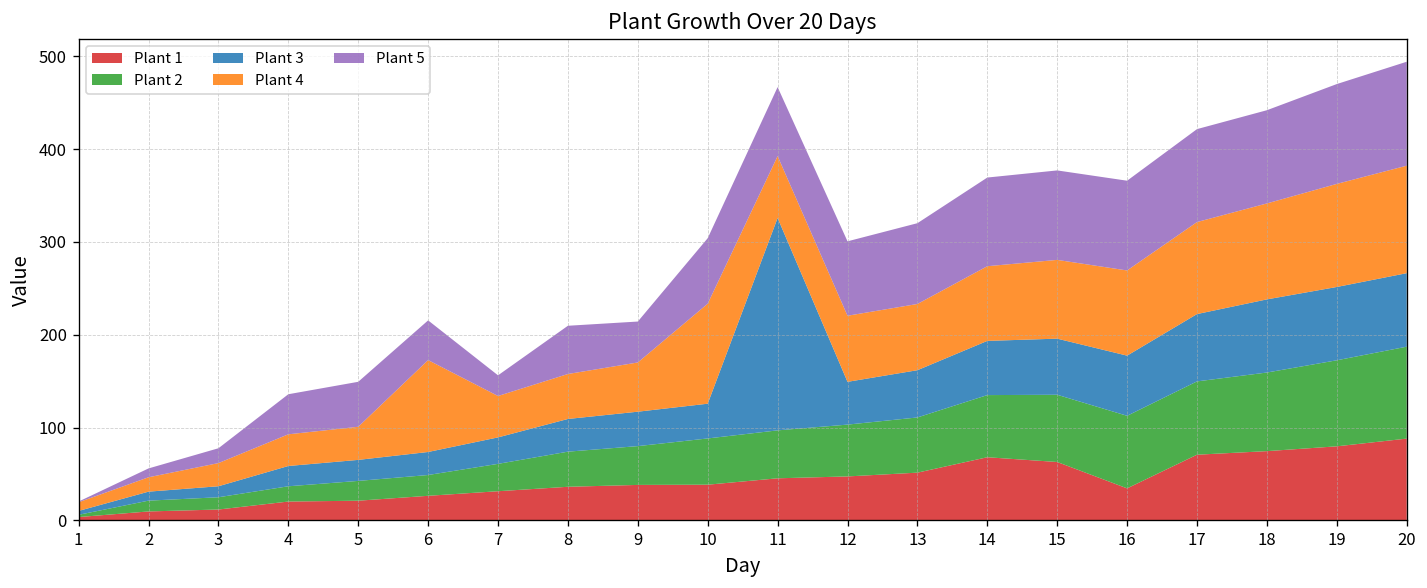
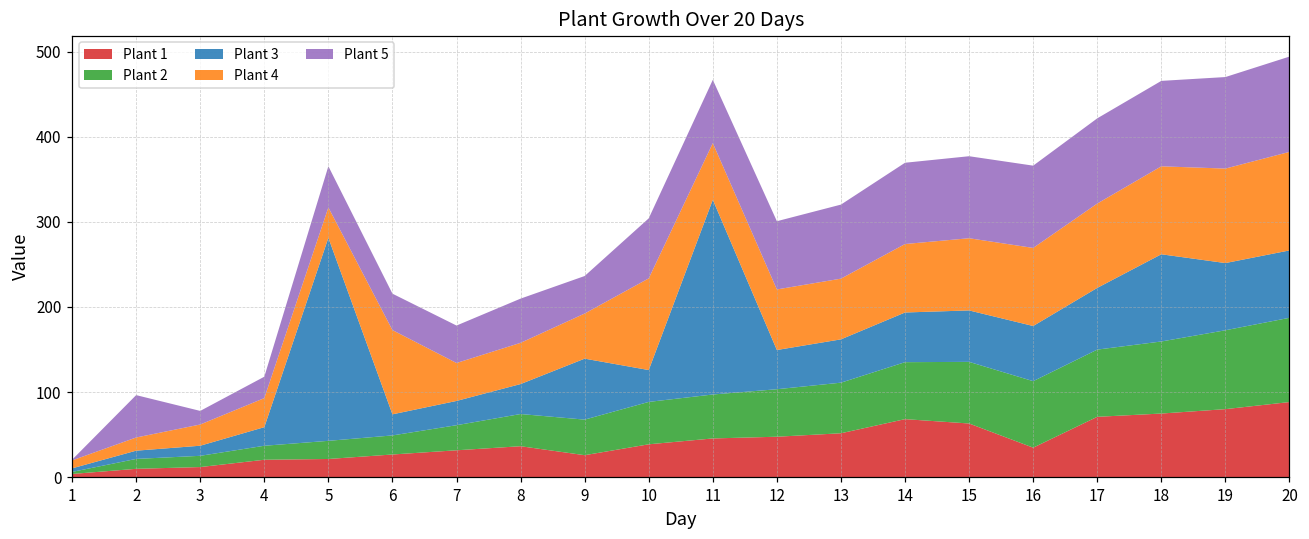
  {
    "Plant 1": {
      "2": 10,
      "3": 10,
      "4": 20,
      "5": 20,
      "6": 30,
      "7": 30,
      "8": 40,
-     "9": 40,
+     "9": 30,
      "10": 40,
      "11": 50,
      "12": 50,
      "13": 50,
      "14": 70,
      "15": 60,
      "16": 30,
      "17": 70,
      "18": 70,
      "19": 80,
      "20": 90
    },
    "Plant 2": {
      "2": 10,
      "3": 10,
      "4": 20,
      "5": 20,
      "6": 20,
      "7": 30,
      "8": 40,
      "9": 40,
      "10": 50,
      "11": 50,
      "12": 60,
      "13": 60,
      "14": 70,
      "15": 70,
      "16": 80,
      "17": 80,
      "18": 80,
      "19": 90,
      "20": 100
    },
    "Plant 3": {
      "1": 0,
      "2": 10,
      "3": 10,
      "4": 20,
-     "5": 20,
+     "5": 240,
      "6": 20,
      "7": 30,
      "8": 40,
-     "9": 40,
+     "9": 70,
      "10": 40,
      "11": 230,
      "12": 50,
      "13": 50,
      "14": 60,
      "15": 60,
      "16": 60,
      "17": 70,
-     "18": 80,
+     "18": 100,
      "19": 80,
      "20": 80
    },
    "Plant 4": {
      "2": 20,
      "3": 20,
      "4": 30,
      "5": 40,
      "6": 100,
      "7": 40,
      "8": 50,
      "9": 50,
      "10": 110,
      "11": 70,
      "12": 70,
      "13": 70,
      "14": 80,
      "15": 80,
      "16": 90,
      "17": 100,
      "18": 100,
      "19": 110,
      "20": 120
    },
    "Plant 5": {
-     "2": 10,
+     "2": 50,
      "3": 20,
-     "4": 40,
+     "4": 30,
      "5": 50,
      "6": 40,
-     "7": 20,
+     "7": 40,
      "8": 50,
      "9": 40,
      "10": 70,
      "11": 70,
      "12": 80,
      "13": 90,
      "14": 100,
      "15": 100,
      "16": 100,
      "17": 100,
      "18": 100,
      "19": 110,
      "20": 110
    }
  }
